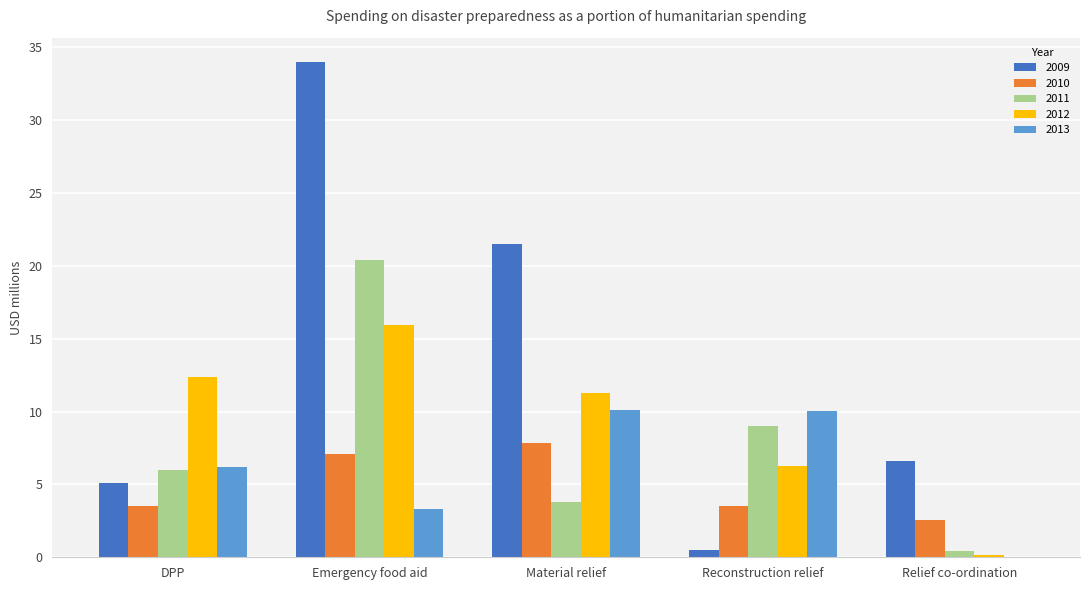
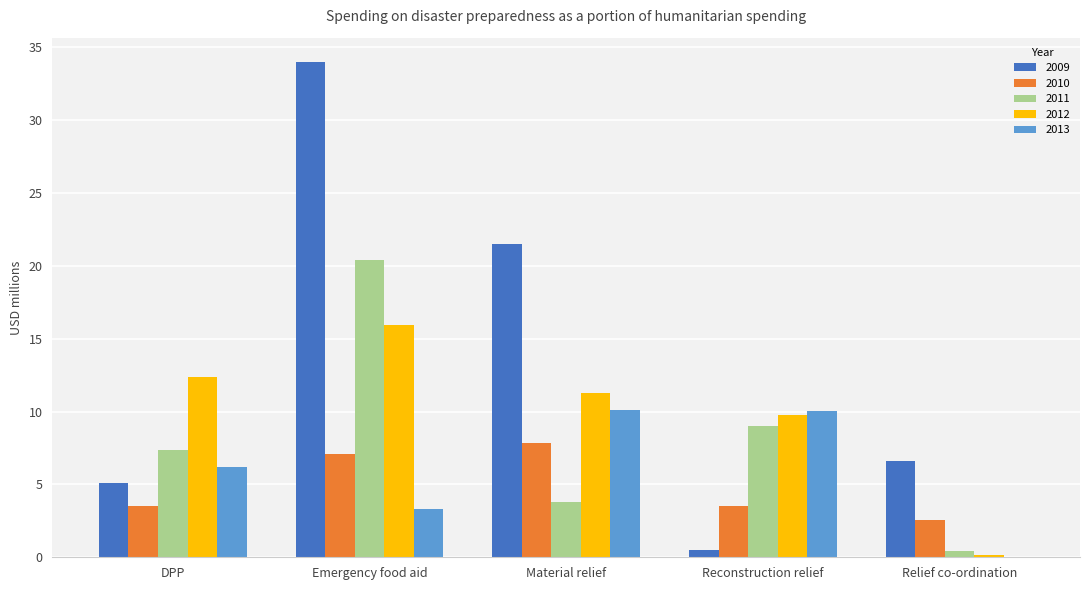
  {
    "2010": {
      "DPP": 3.5,
      "Emergency food aid": 7.1,
      "Material relief": 7.8,
      "Reconstruction relief": 3.5,
      "Relief co-ordination": 2.6
    },
    "2011": {
-     "DPP": 6.0,
+     "DPP": 7.3,
      "Emergency food aid": 20.4,
      "Material relief": 3.8,
      "Reconstruction relief": 9.0,
      "Relief co-ordination": 0.4
    },
    "2012": {
      "DPP": 12.4,
      "Emergency food aid": 15.9,
      "Material relief": 11.2,
-     "Reconstruction relief": 6.3
+     "Reconstruction relief": 9.7
    }
  }
